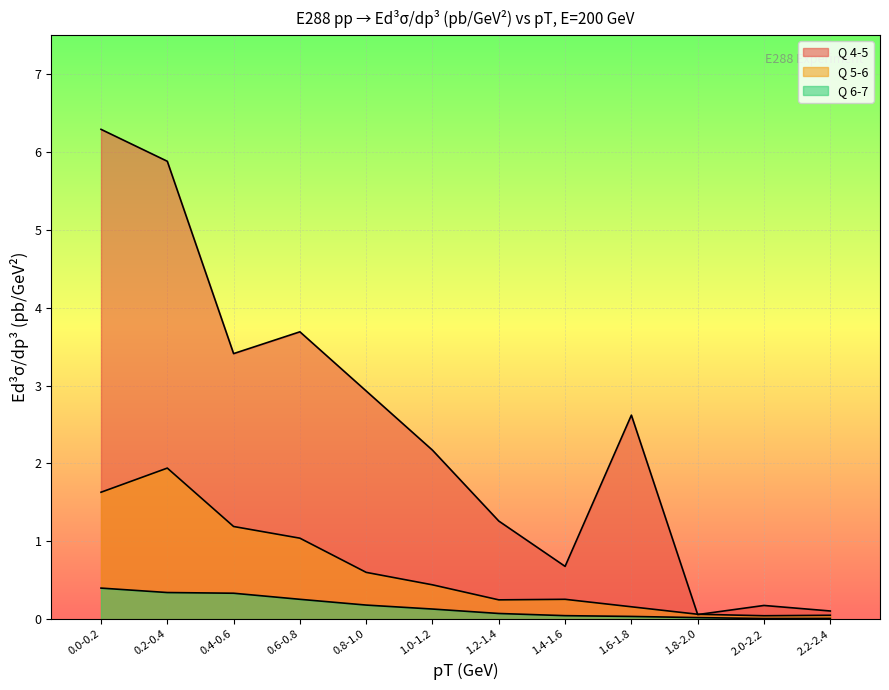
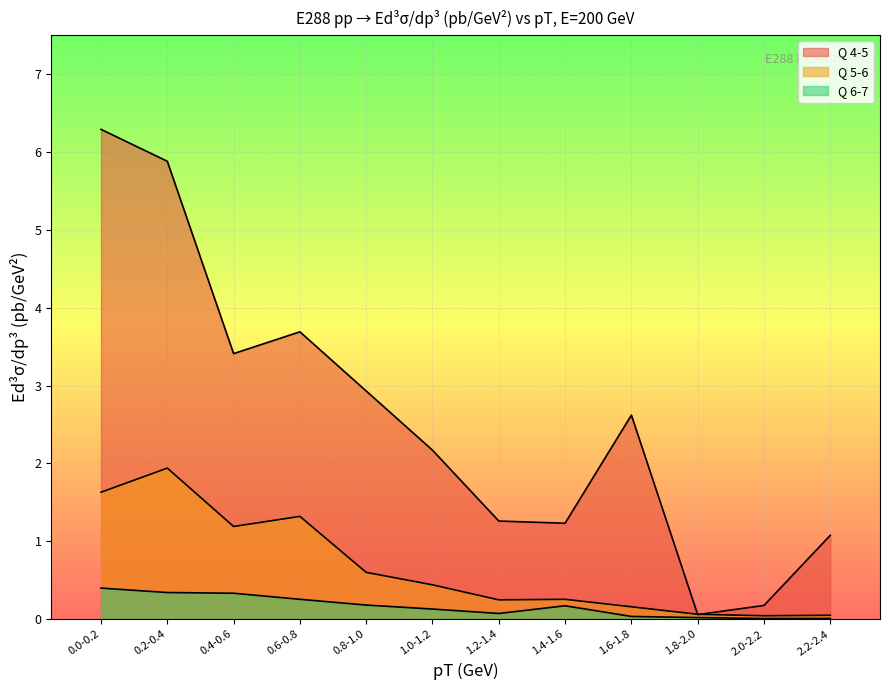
  {
    "Q 4-5": {
      "0.0-0.2": 6.3,
      "0.2-0.4": 5.9,
      "0.4-0.6": 3.4,
      "0.6-0.8": 3.7,
      "0.8-1.0": 2.9,
      "1.0-1.2": 2.2,
      "1.2-1.4": 1.3,
-     "1.4-1.6": 0.7,
+     "1.4-1.6": 1.2,
      "1.6-1.8": 2.6,
      "2.0-2.2": 0.2,
-     "2.2-2.4": 0.1
+     "2.2-2.4": 1.1
    },
    "Q 5-6": {
      "0.0-0.2": 1.6,
      "0.2-0.4": 1.9,
      "0.4-0.6": 1.2,
-     "0.6-0.8": 1.0,
+     "0.6-0.8": 1.3,
      "0.8-1.0": 0.6,
      "1.0-1.2": 0.4,
      "1.2-1.4": 0.2,
      "1.4-1.6": 0.3,
      "1.6-1.8": 0.2,
      "2.0-2.2": 0.0,
      "2.2-2.4": 0.1
    },
    "Q 6-7": {
      "0.0-0.2": 0.4,
      "0.2-0.4": 0.3,
      "0.4-0.6": 0.3,
      "0.6-0.8": 0.3,
      "0.8-1.0": 0.2,
      "1.0-1.2": 0.1,
      "1.2-1.4": 0.1,
-     "1.4-1.6": 0.0,
+     "1.4-1.6": 0.2,
      "1.6-1.8": 0.0,
      "1.8-2.0": 0.0,
      "2.0-2.2": 0.0,
      "2.2-2.4": 0.0
    }
  }
